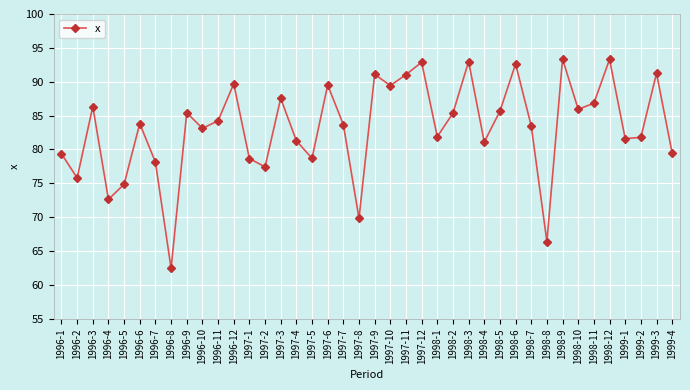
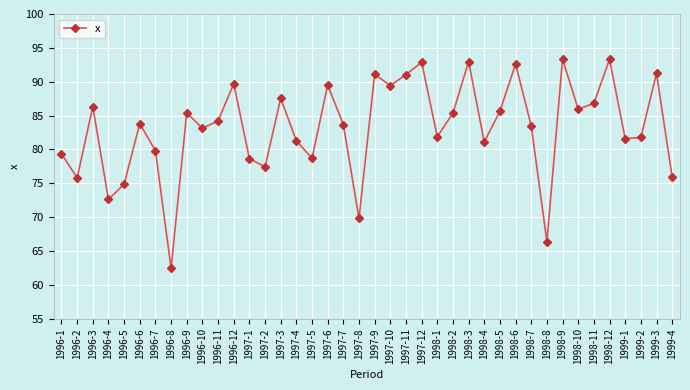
  {
    "1996-1": 79,
    "1996-2": 76,
    "1996-3": 86,
    "1996-4": 73,
    "1996-5": 75,
    "1996-6": 84,
-   "1996-7": 78,
+   "1996-7": 80,
    "1996-8": 62,
    "1996-9": 85,
    "1996-10": 83,
    "1996-11": 84,
    "1996-12": 90,
    "1997-1": 79,
    "1997-2": 77,
    "1997-3": 88,
    "1997-4": 81,
    "1997-5": 79,
    "1997-6": 90,
    "1997-7": 84,
    "1997-8": 70,
    "1997-9": 91,
    "1997-10": 89,
    "1997-11": 91,
    "1997-12": 93,
    "1998-1": 82,
    "1998-2": 85,
    "1998-3": 93,
    "1998-4": 81,
    "1998-5": 86,
    "1998-6": 93,
    "1998-7": 83,
    "1998-8": 66,
    "1998-9": 93,
    "1998-10": 86,
    "1998-11": 87,
    "1998-12": 93,
    "1999-1": 82,
    "1999-2": 82,
    "1999-3": 91,
-   "1999-4": 79
+   "1999-4": 76
  }
